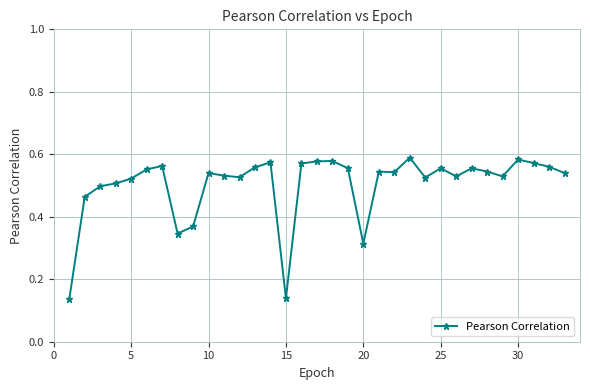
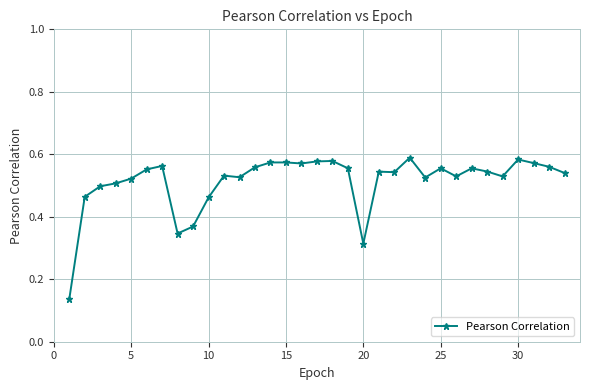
  {
    "5": 0.52,
-   "10": 0.54,
-   "15": 0.14,
+   "10": 0.46,
+   "15": 0.57,
    "20": 0.31,
    "25": 0.56,
    "30": 0.58
  }
